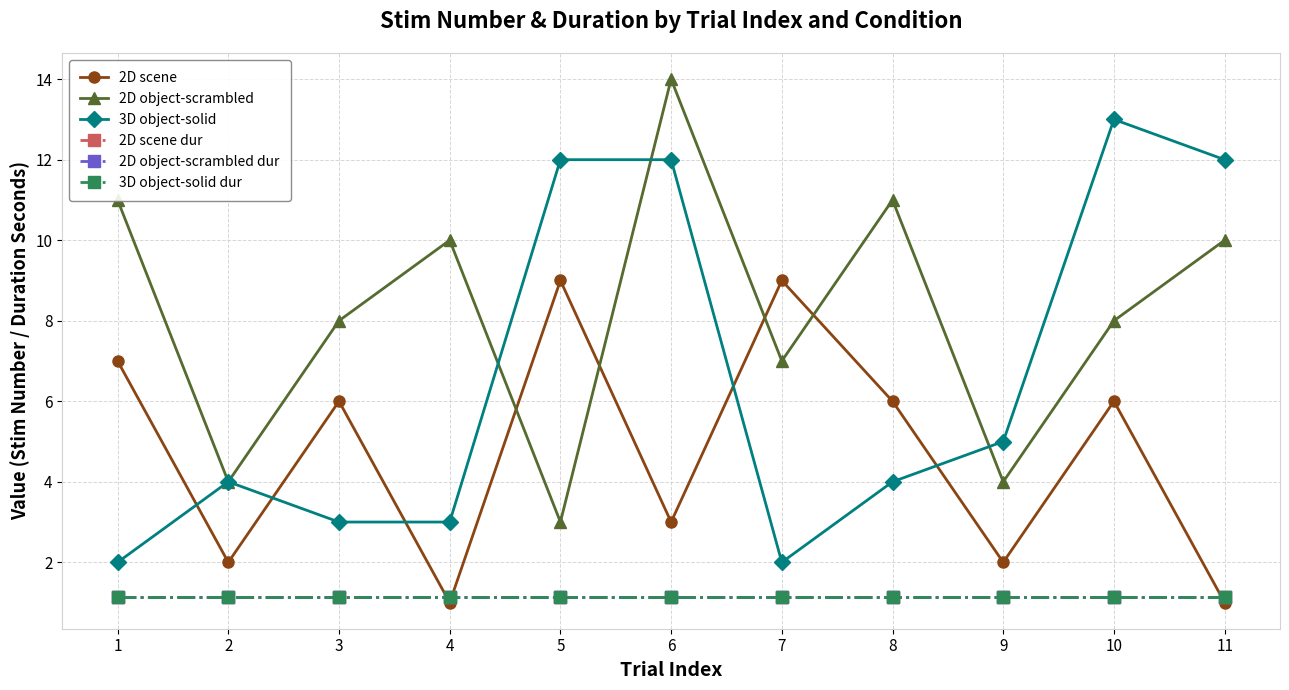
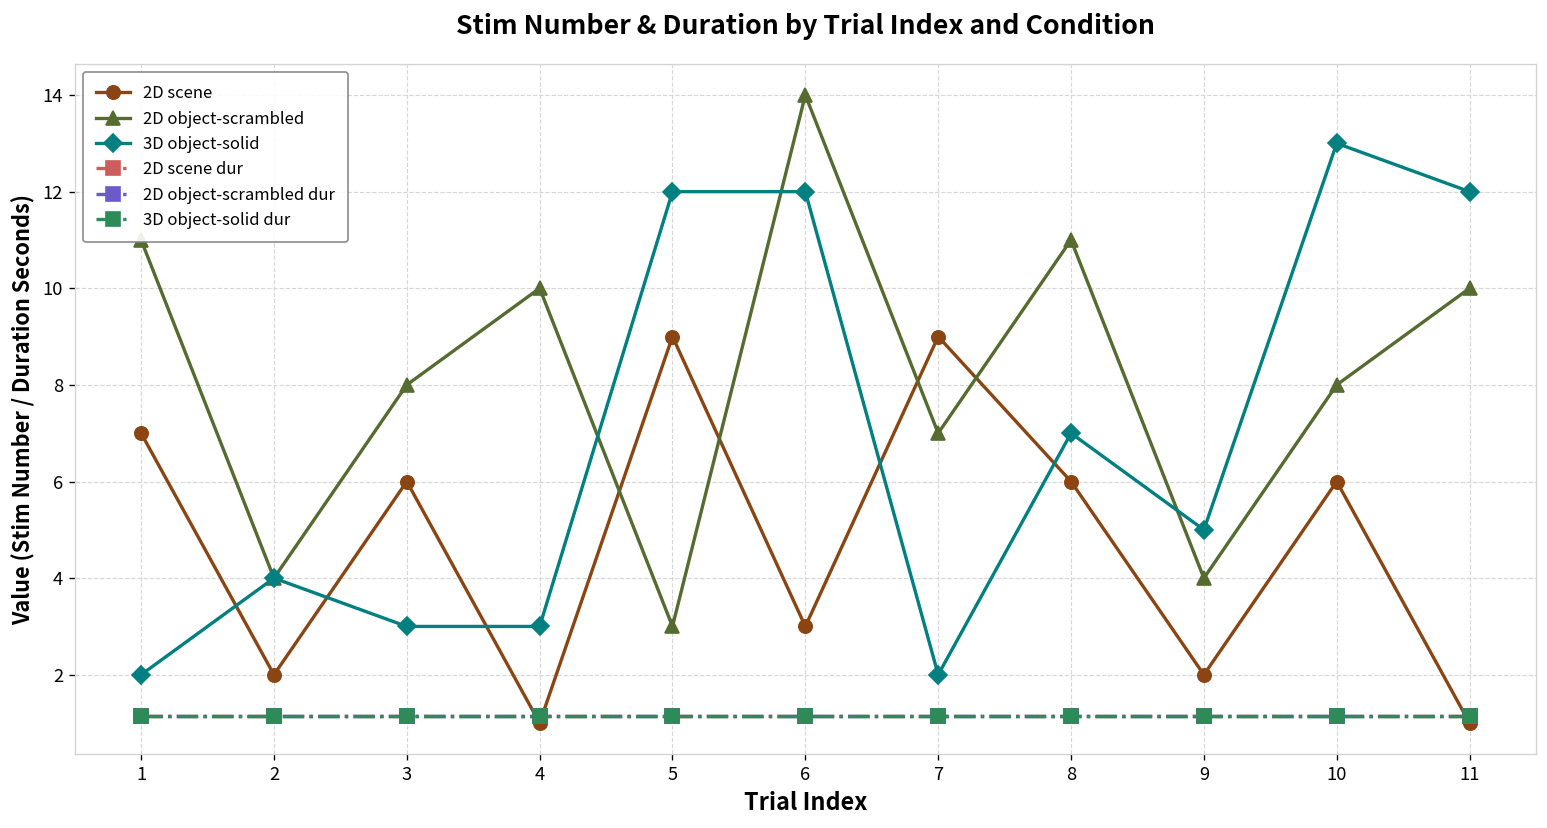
  {
    "2D scene": {
      "1": 7,
      "2": 2,
      "3": 6,
      "4": 1,
      "5": 9,
      "6": 3,
      "7": 9,
      "8": 6,
      "9": 2,
      "10": 6,
      "11": 1
    },
    "2D object-scrambled": {
      "3": 8,
      "4": 10,
      "5": 3,
      "6": 14,
      "7": 7,
      "8": 11,
      "9": 4,
      "10": 8,
      "11": 10
    },
    "3D object-solid": {
      "1": 2,
      "3": 3,
      "4": 3,
      "5": 12,
      "6": 12,
      "7": 2,
-     "8": 4,
+     "8": 7,
      "9": 5,
      "10": 13,
      "11": 12
    },
    "3D object-solid dur": {
      "1": 1.2,
      "2": 1.2,
      "3": 1.2,
      "4": 1.2,
      "5": 1.2,
      "6": 1.2,
      "7": 1.2,
      "8": 1.2,
      "9": 1.2,
      "10": 1.2,
      "11": 1.2
    }
  }
